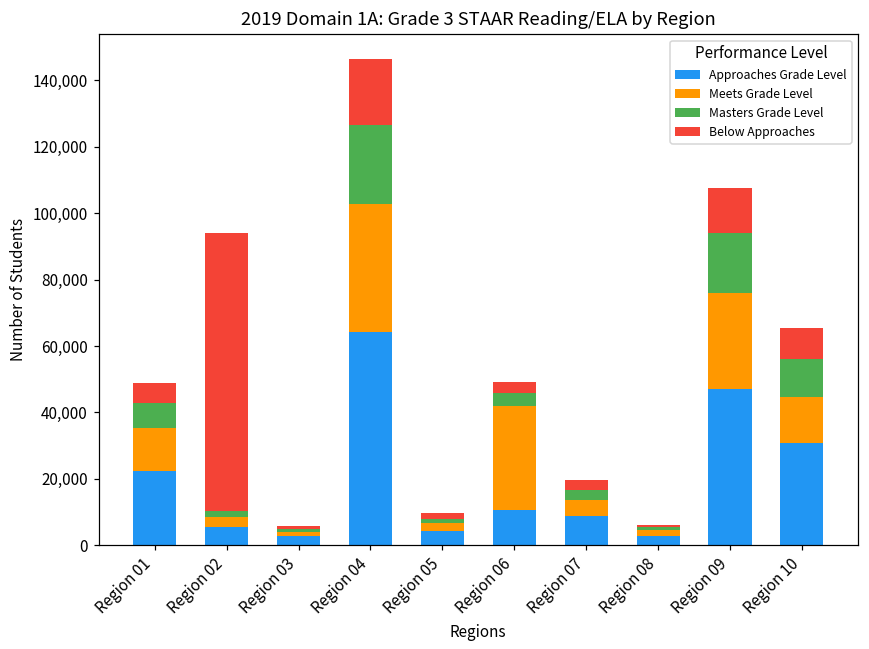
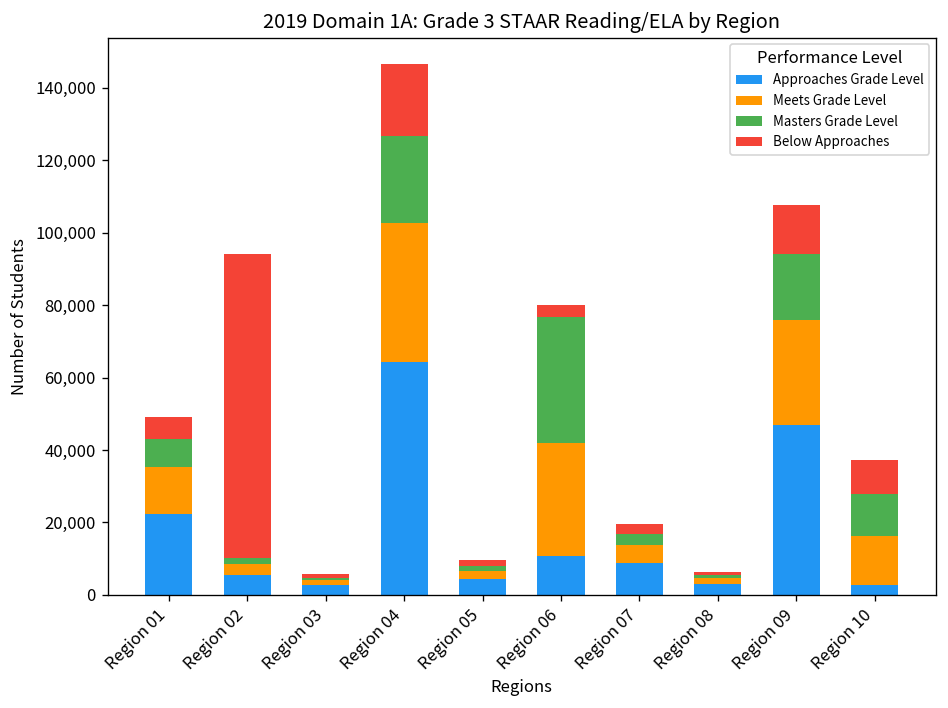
  {
    "Approaches Grade Level": {
      "Region 01": "22,000",
      "Region 02": "5,000",
      "Region 03": "3,000",
      "Region 04": "64,000",
      "Region 05": "4,000",
      "Region 06": "11,000",
      "Region 07": "9,000",
      "Region 08": "3,000",
      "Region 09": "47,000",
-     "Region 10": "31,000"
+     "Region 10": "3,000"
    },
    "Meets Grade Level": {
      "Region 01": "13,000",
      "Region 02": "3,000",
      "Region 03": "1,000",
      "Region 04": "38,000",
      "Region 05": "2,000",
      "Region 06": "31,000",
      "Region 07": "5,000",
      "Region 08": "2,000",
      "Region 09": "29,000",
      "Region 10": "14,000"
    },
    "Masters Grade Level": {
      "Region 01": "8,000",
      "Region 02": "2,000",
      "Region 04": "24,000",
      "Region 05": "1,000",
-     "Region 06": "4,000",
+     "Region 06": "35,000",
      "Region 07": "3,000",
      "Region 08": "1,000",
      "Region 09": "18,000",
      "Region 10": "12,000"
    },
    "Below Approaches": {
      "Region 01": "6,000",
      "Region 02": "84,000",
      "Region 03": "1,000",
      "Region 04": "20,000",
      "Region 05": "2,000",
      "Region 06": "3,000",
      "Region 07": "3,000",
      "Region 08": "1,000",
      "Region 09": "14,000",
      "Region 10": "9,000"
    }
  }
